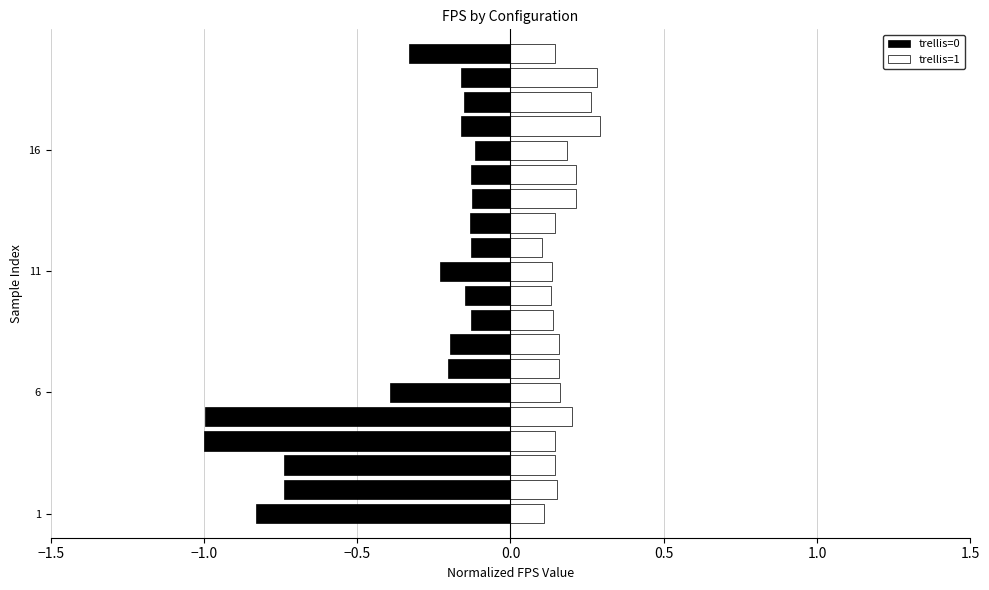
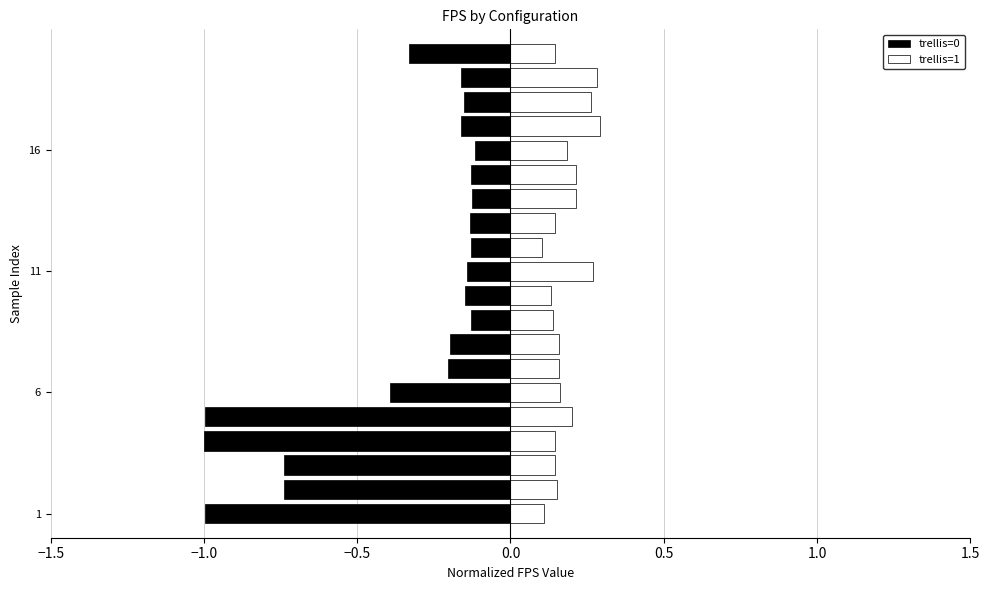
  {
    "trellis=0": {
      "16": -0.12,
-     "11": -0.23,
+     "11": -0.14,
      "6": -0.39,
-     "1": -0.83
+     "1": -1.00
    },
    "trellis=1": {
      "16": 0.18,
-     "11": 0.13,
+     "11": 0.27,
      "6": 0.16,
      "1": 0.11
    }
  }
